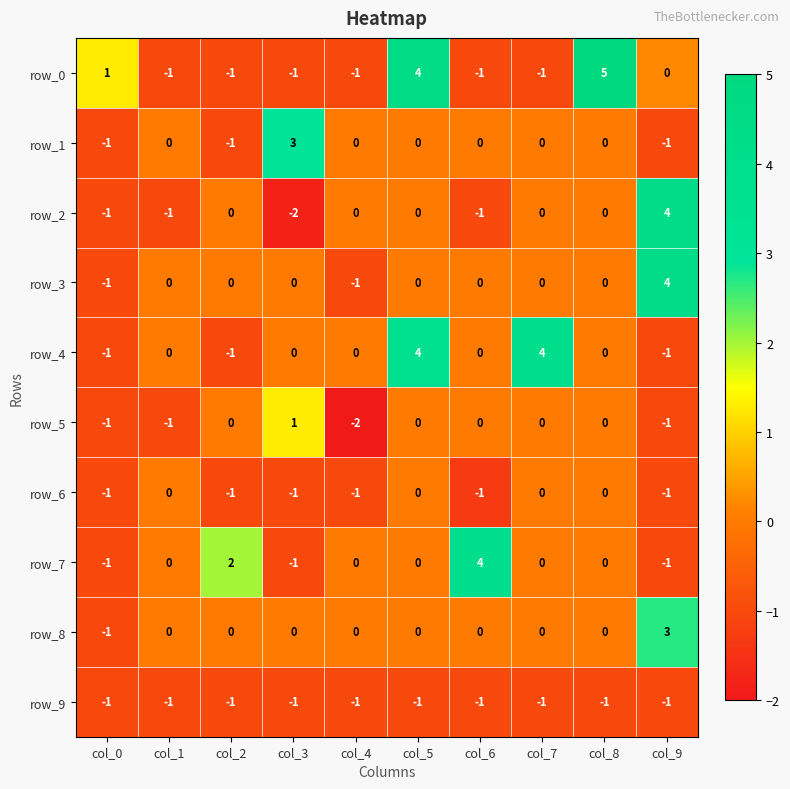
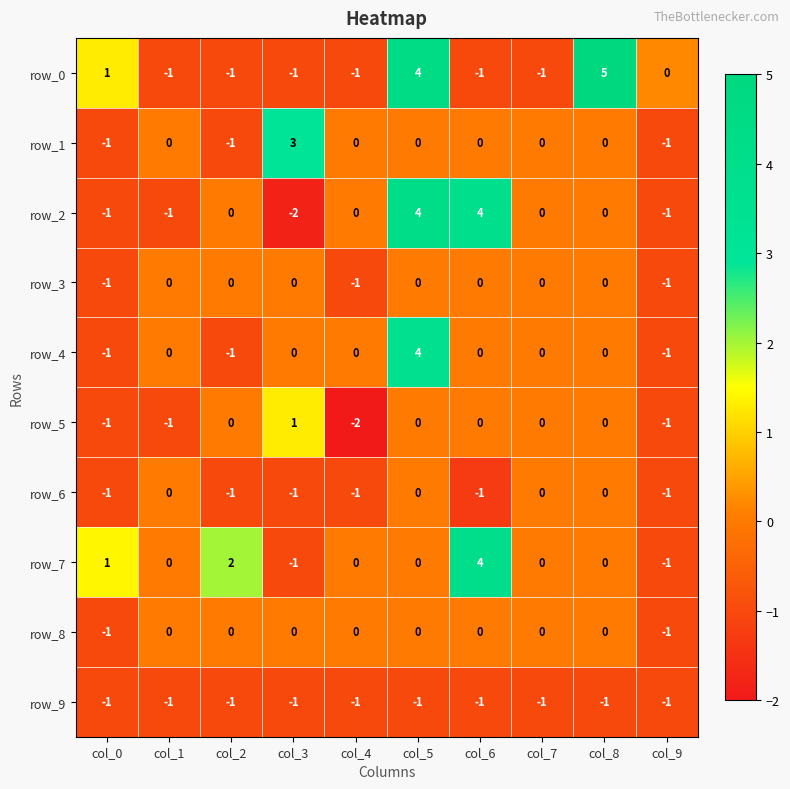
  {
    "row_0": {
      "col_0": 1,
      "col_1": -1,
      "col_2": -1,
      "col_3": -1,
      "col_4": -1,
      "col_5": 4,
      "col_6": -1,
      "col_7": -1,
      "col_8": 5,
      "col_9": 0
    },
    "row_1": {
      "col_0": -1,
      "col_1": 0,
      "col_2": -1,
      "col_3": 3,
      "col_4": 0,
      "col_5": 0,
      "col_6": 0,
      "col_7": 0,
      "col_8": 0,
      "col_9": -1
    },
    "row_2": {
      "col_0": -1,
      "col_1": -1,
      "col_2": 0,
      "col_3": -2,
      "col_4": 0,
-     "col_5": 0,
-     "col_6": -1,
+     "col_5": 4,
+     "col_6": 4,
      "col_7": 0,
      "col_8": 0,
-     "col_9": 4
+     "col_9": -1
    },
    "row_3": {
      "col_0": -1,
      "col_1": 0,
      "col_2": 0,
      "col_3": 0,
      "col_4": -1,
      "col_5": 0,
      "col_6": 0,
      "col_7": 0,
      "col_8": 0,
-     "col_9": 4
+     "col_9": -1
    },
    "row_4": {
      "col_0": -1,
      "col_1": 0,
      "col_2": -1,
      "col_3": 0,
      "col_4": 0,
      "col_5": 4,
      "col_6": 0,
-     "col_7": 4,
+     "col_7": 0,
      "col_8": 0,
      "col_9": -1
    },
    "row_5": {
      "col_0": -1,
      "col_1": -1,
      "col_2": 0,
      "col_3": 1,
      "col_4": -2,
      "col_5": 0,
      "col_6": 0,
      "col_7": 0,
      "col_8": 0,
      "col_9": -1
    },
    "row_6": {
      "col_0": -1,
      "col_1": 0,
      "col_2": -1,
      "col_3": -1,
      "col_4": -1,
      "col_5": 0,
      "col_6": -1,
      "col_7": 0,
      "col_8": 0,
      "col_9": -1
    },
    "row_7": {
-     "col_0": -1,
+     "col_0": 1,
      "col_1": 0,
      "col_2": 2,
      "col_3": -1,
      "col_4": 0,
      "col_5": 0,
      "col_6": 4,
      "col_7": 0,
      "col_8": 0,
      "col_9": -1
    },
    "row_8": {
      "col_0": -1,
      "col_1": 0,
      "col_2": 0,
      "col_3": 0,
      "col_4": 0,
      "col_5": 0,
      "col_6": 0,
      "col_7": 0,
      "col_8": 0,
-     "col_9": 3
+     "col_9": -1
    },
    "row_9": {
      "col_0": -1,
      "col_1": -1,
      "col_2": -1,
      "col_3": -1,
      "col_4": -1,
      "col_5": -1,
      "col_6": -1,
      "col_7": -1,
      "col_8": -1,
      "col_9": -1
    }
  }
